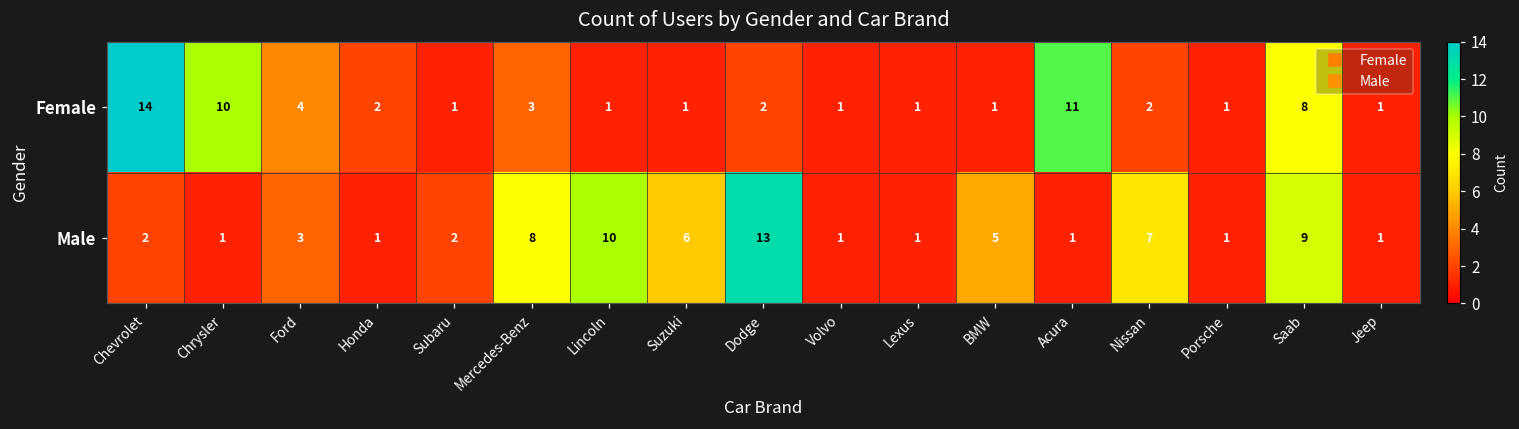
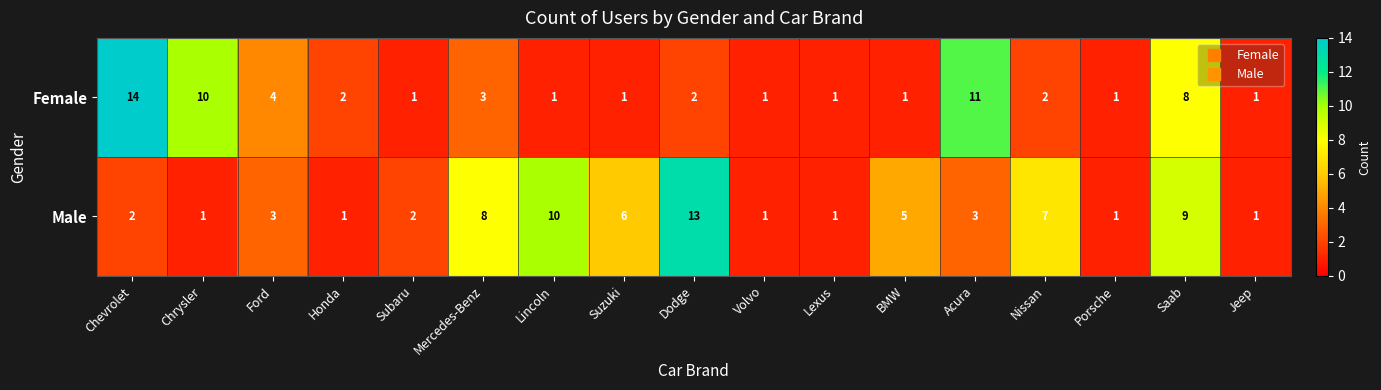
  {
    "Female": {
      "Chevrolet": 14,
      "Chrysler": 10,
      "Ford": 4,
      "Honda": 2,
      "Subaru": 1,
      "Mercedes-Benz": 3,
      "Lincoln": 1,
      "Suzuki": 1,
      "Dodge": 2,
      "Volvo": 1,
      "Lexus": 1,
      "BMW": 1,
      "Acura": 11,
      "Nissan": 2,
      "Porsche": 1,
      "Saab": 8,
      "Jeep": 1
    },
    "Male": {
      "Chevrolet": 2,
      "Chrysler": 1,
      "Ford": 3,
      "Honda": 1,
      "Subaru": 2,
      "Mercedes-Benz": 8,
      "Lincoln": 10,
      "Suzuki": 6,
      "Dodge": 13,
      "Volvo": 1,
      "Lexus": 1,
      "BMW": 5,
-     "Acura": 1,
+     "Acura": 3,
      "Nissan": 7,
      "Porsche": 1,
      "Saab": 9,
      "Jeep": 1
    }
  }
